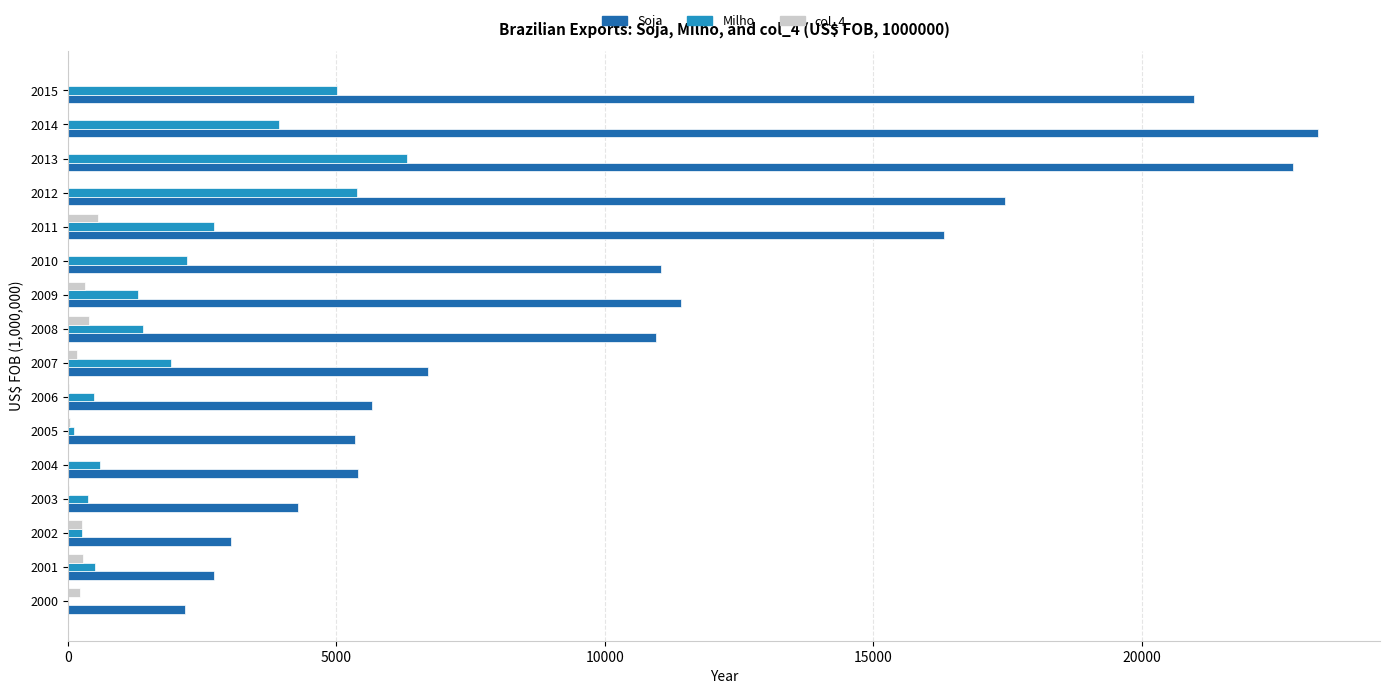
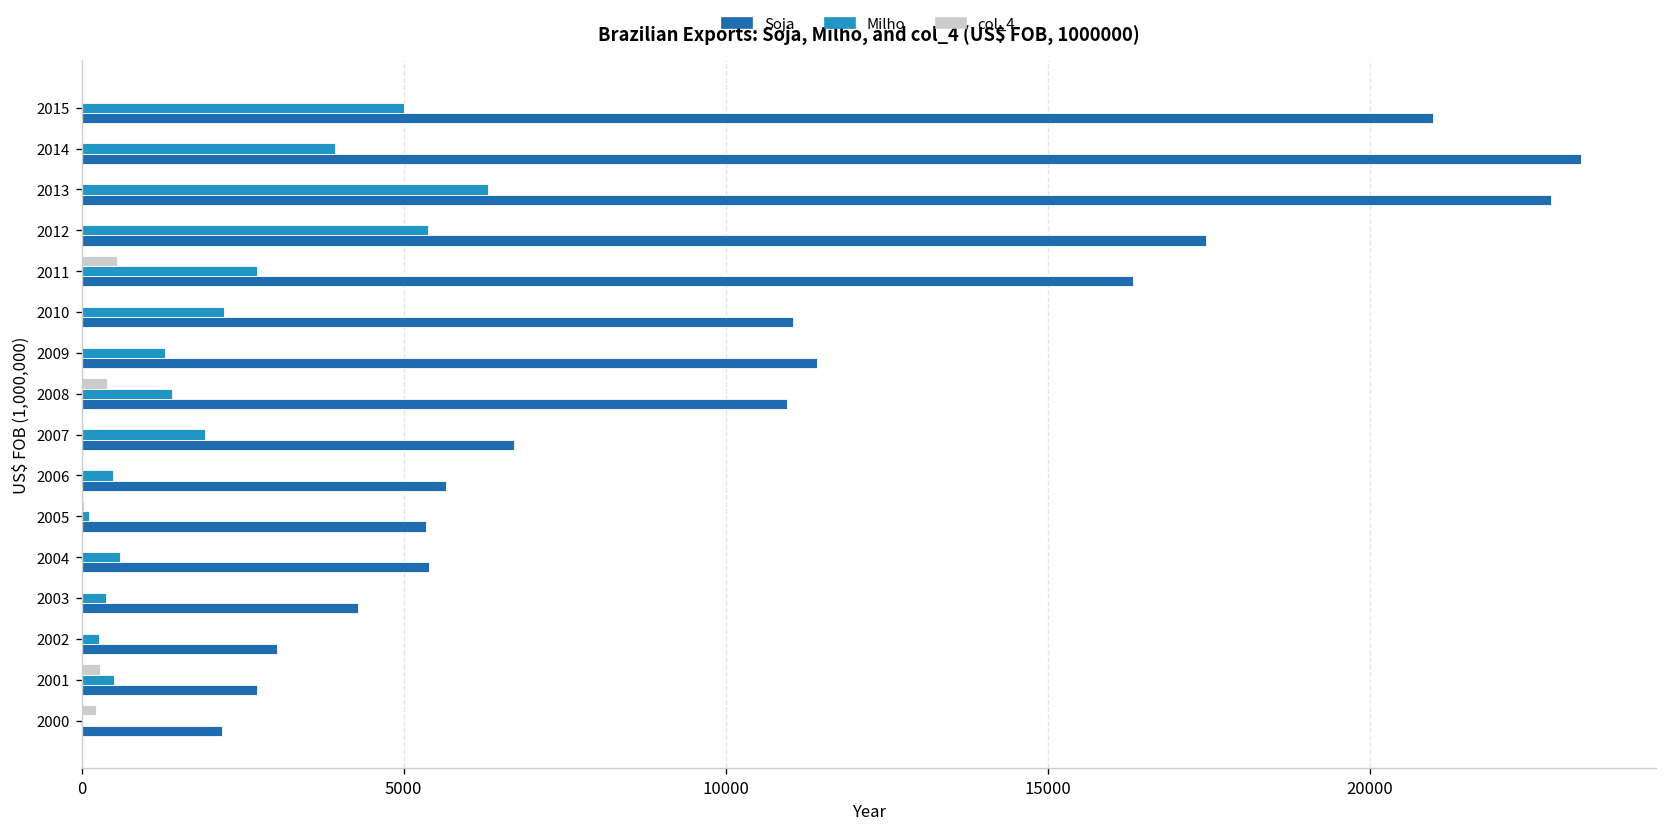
  {
    "col_4": {
      "2011": 600,
-     "2009": 300,
+     "2009": 0,
      "2008": 400,
-     "2007": 200,
-     "2002": 300,
+     "2007": 0,
+     "2002": 0,
      "2001": 300,
      "2000": 200
    }
  }
